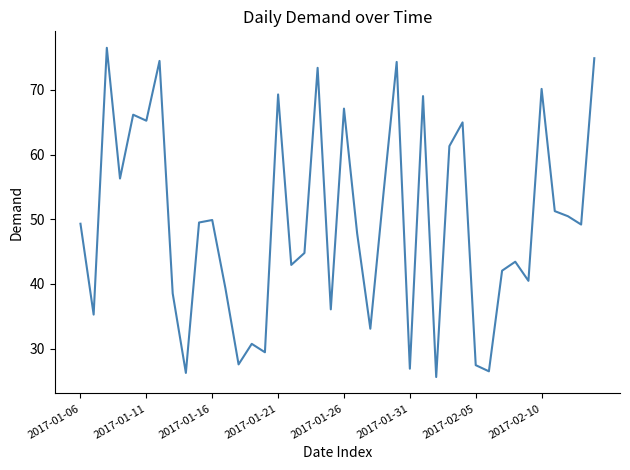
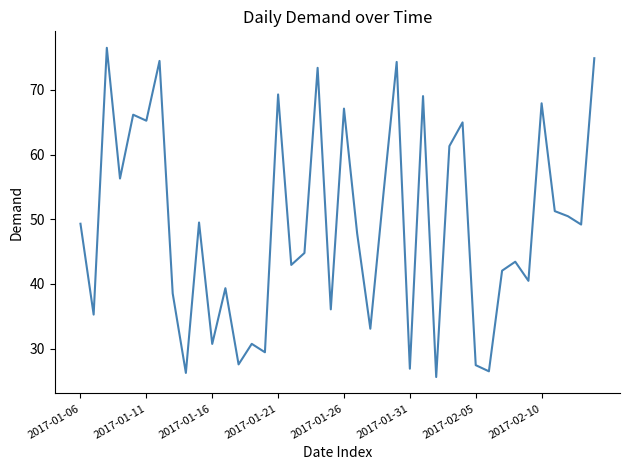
  {
    "2017-01-06": 49,
    "2017-01-11": 65,
-   "2017-01-16": 50,
+   "2017-01-16": 31,
    "2017-01-21": 69,
    "2017-01-26": 67,
    "2017-01-31": 27,
    "2017-02-05": 27,
-   "2017-02-10": 70
+   "2017-02-10": 68
  }
